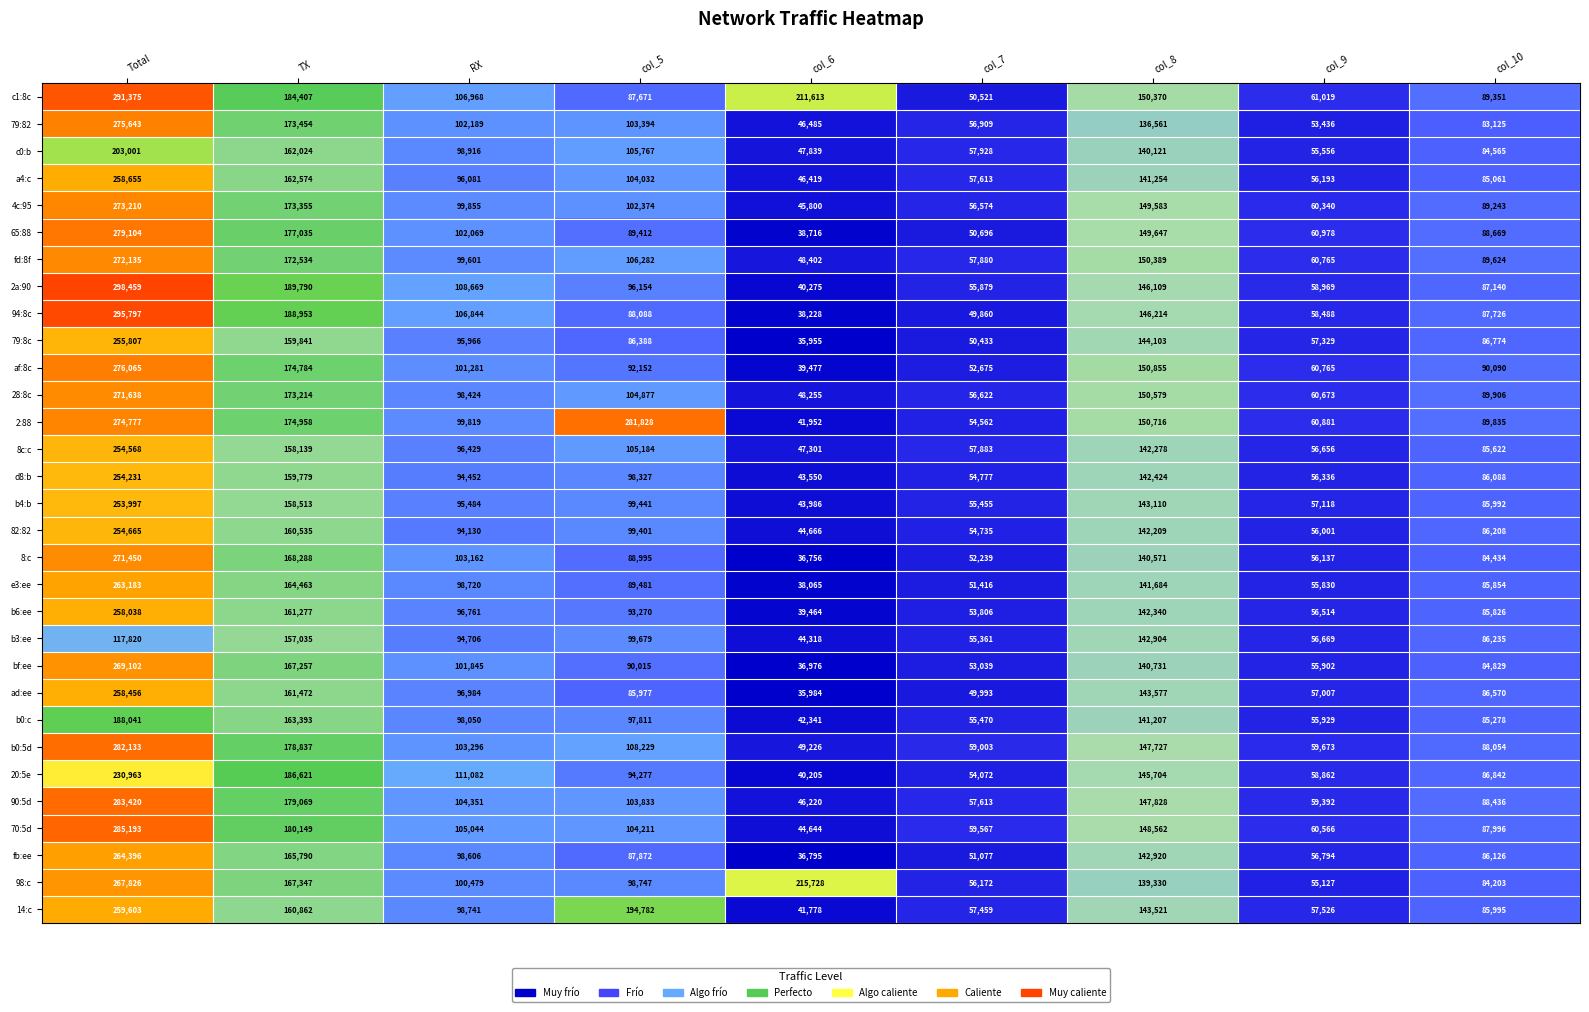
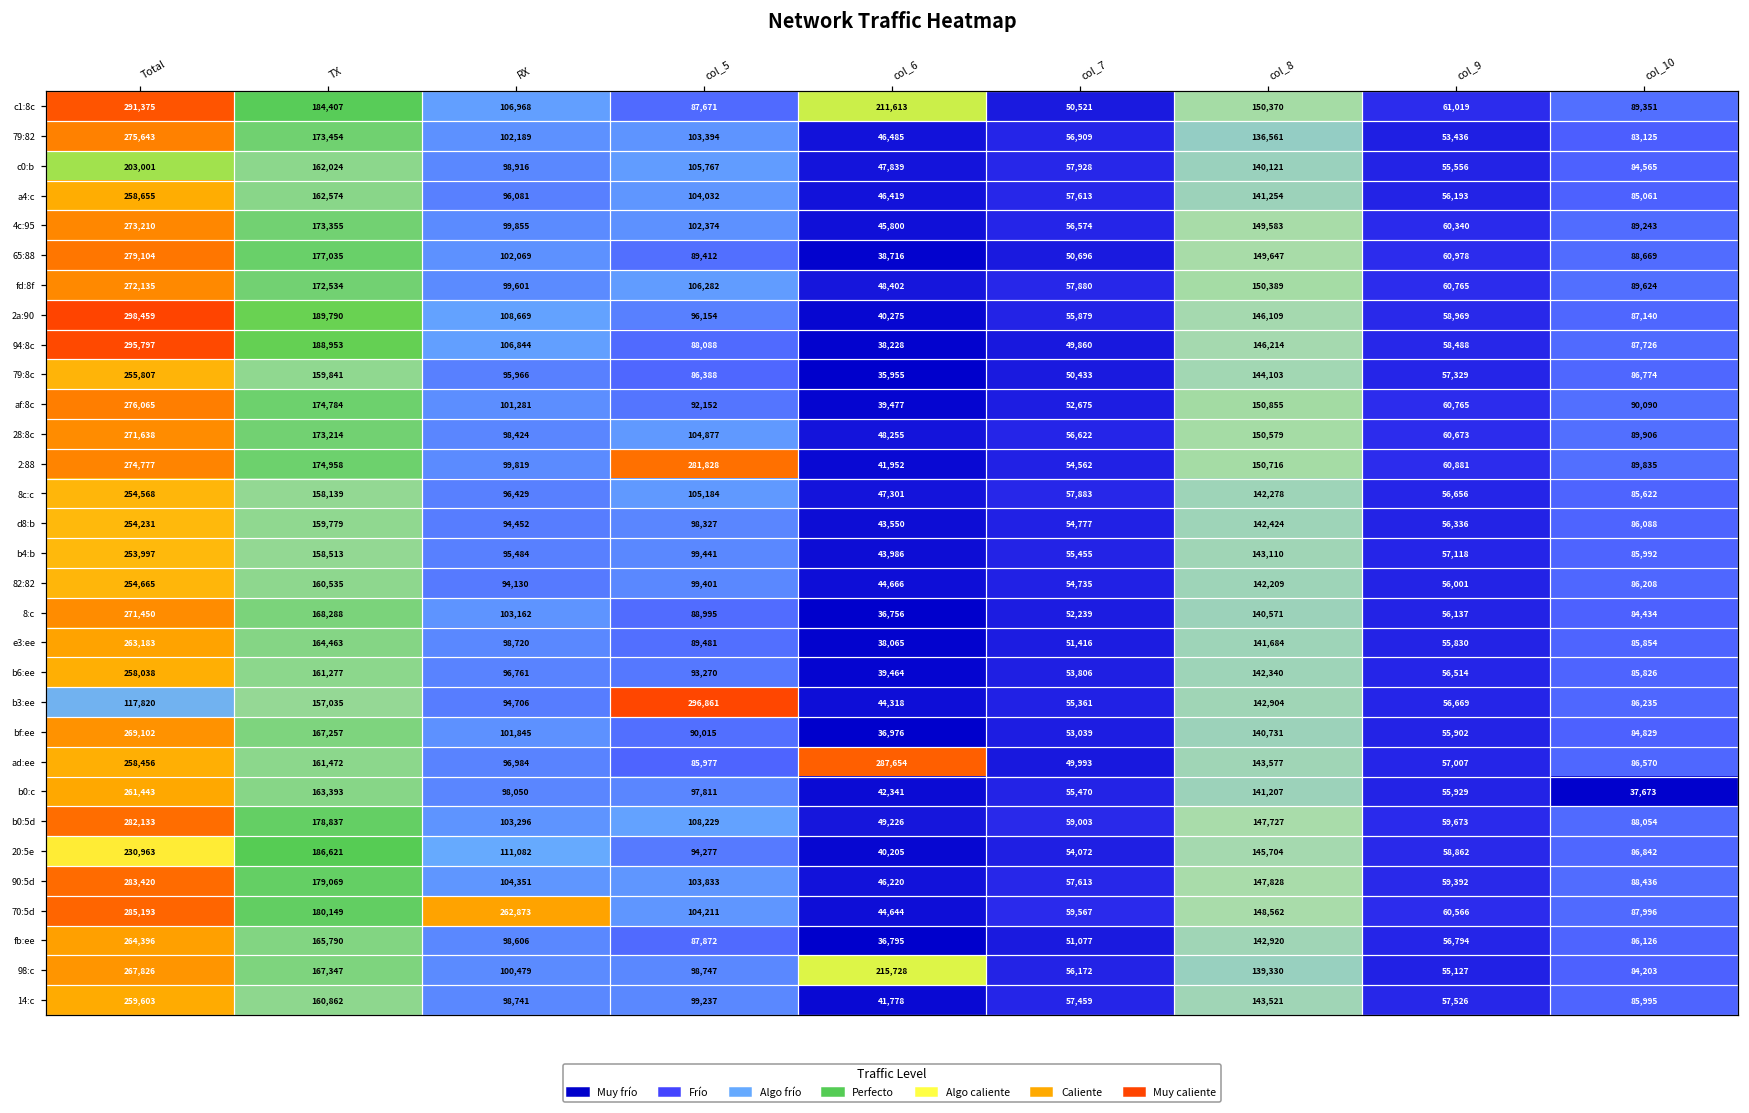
  {
    "b3:ee": {
      "Total": "117,820",
      "TX": "157,035",
      "RX": "94,706",
-     "col_5": "99,679",
+     "col_5": "296,861",
      "col_6": "44,318",
      "col_7": "55,361",
      "col_8": "142,904",
      "col_9": "56,669",
      "col_10": "86,235"
    },
    "ad:ee": {
      "Total": "258,456",
      "TX": "161,472",
      "RX": "96,984",
      "col_5": "85,977",
-     "col_6": "35,984",
+     "col_6": "287,654",
      "col_7": "49,993",
      "col_8": "143,577",
      "col_9": "57,007",
      "col_10": "86,570"
    },
    "b0:c": {
-     "Total": "188,041",
+     "Total": "261,443",
      "TX": "163,393",
      "RX": "98,050",
      "col_5": "97,811",
      "col_6": "42,341",
      "col_7": "55,470",
      "col_8": "141,207",
      "col_9": "55,929",
-     "col_10": "85,278"
+     "col_10": "37,673"
    },
    "70:5d": {
      "Total": "285,193",
      "TX": "180,149",
-     "RX": "105,044",
+     "RX": "262,873",
      "col_5": "104,211",
      "col_6": "44,644",
      "col_7": "59,567",
      "col_8": "148,562",
      "col_9": "60,566",
      "col_10": "87,996"
    },
    "14:c": {
      "Total": "259,603",
      "TX": "160,862",
      "RX": "98,741",
-     "col_5": "194,782",
+     "col_5": "99,237",
      "col_6": "41,778",
      "col_7": "57,459",
      "col_8": "143,521",
      "col_9": "57,526",
      "col_10": "85,995"
    }
  }
